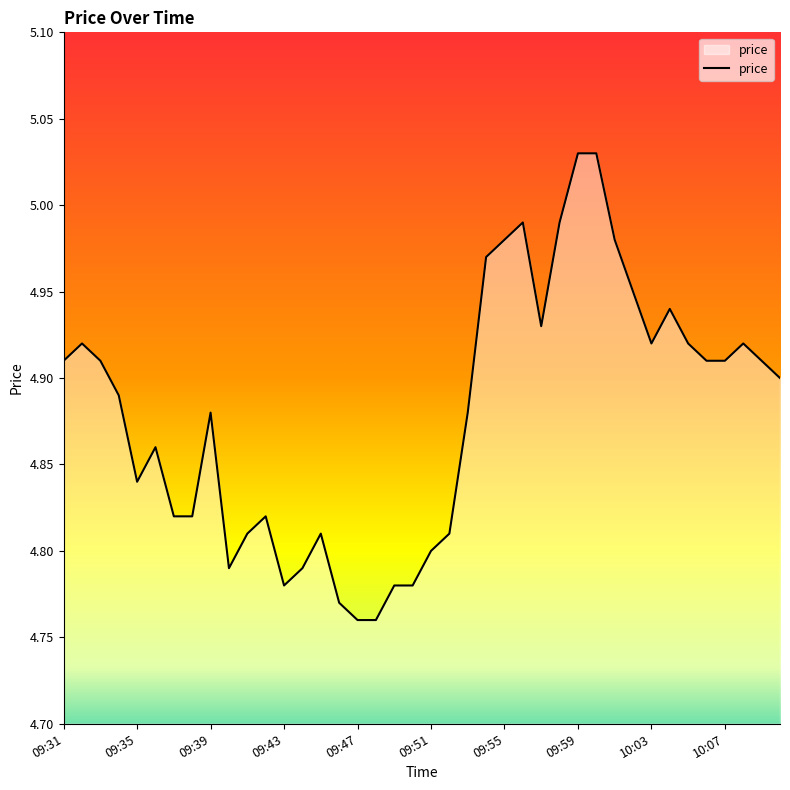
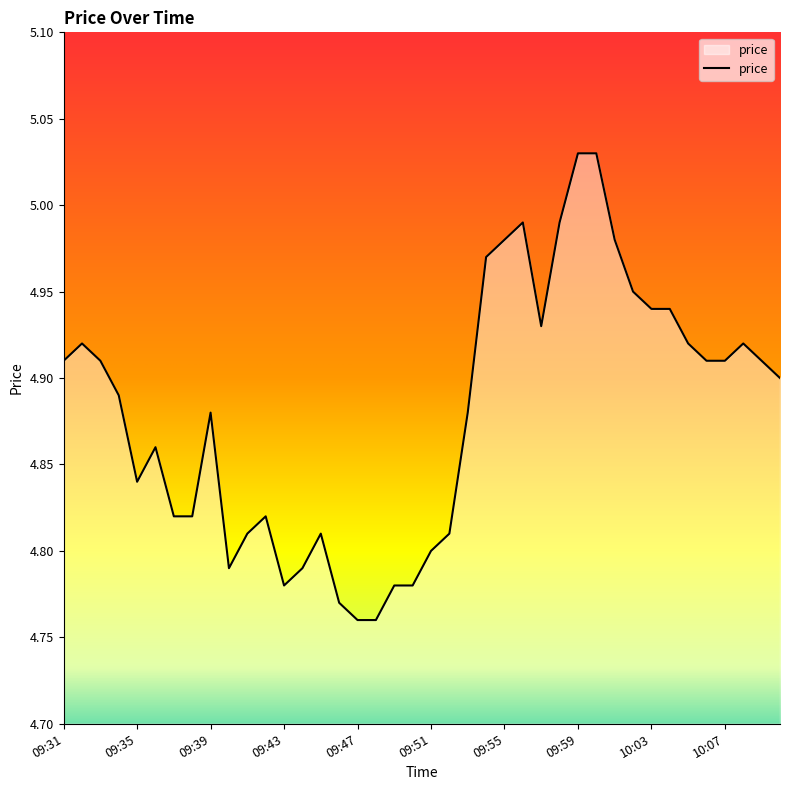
  {
    "09:31": 4.91,
    "09:35": 4.84,
    "09:39": 4.88,
    "09:43": 4.78,
    "09:47": 4.76,
    "09:51": 4.80,
    "09:55": 4.98,
    "09:59": 5.03,
-   "10:03": 4.92,
+   "10:03": 4.94,
    "10:07": 4.91
  }
